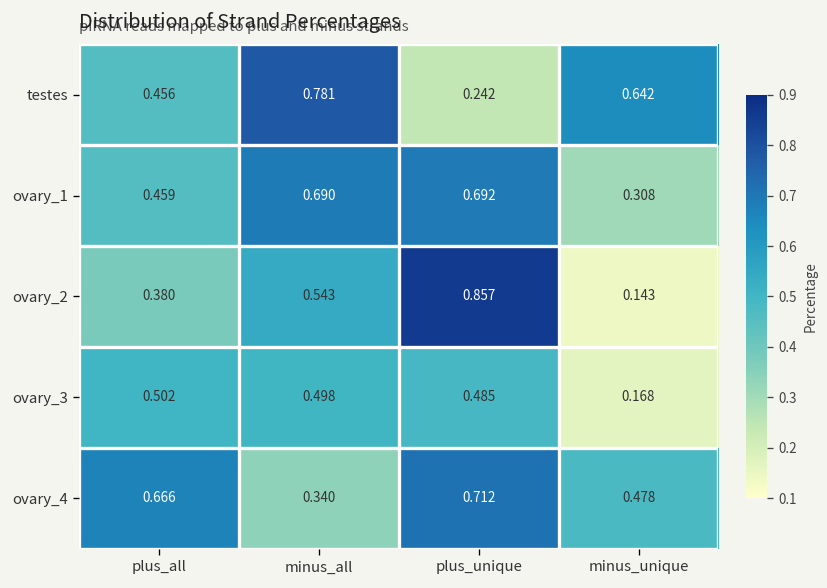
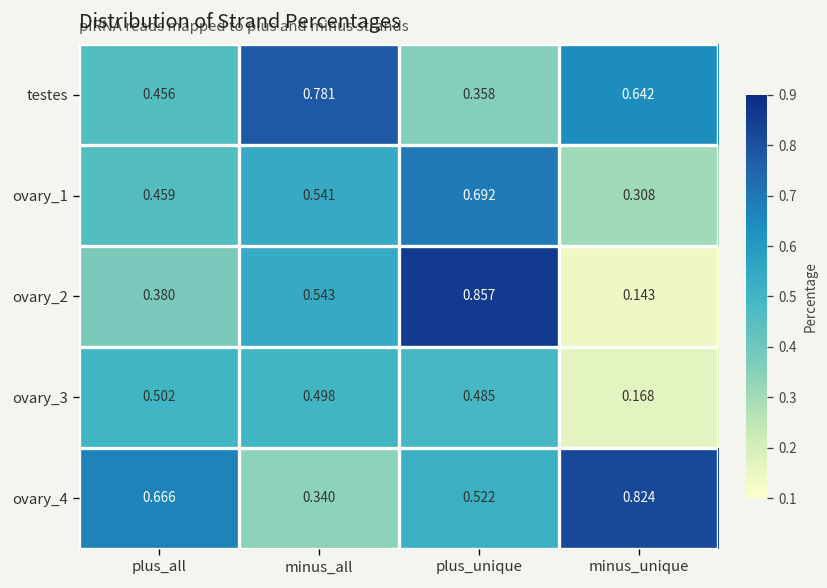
  {
    "testes": {
      "plus_all": 0.456,
      "minus_all": 0.781,
-     "plus_unique": 0.242,
+     "plus_unique": 0.358,
      "minus_unique": 0.642
    },
    "ovary_1": {
      "plus_all": 0.459,
-     "minus_all": 0.690,
+     "minus_all": 0.541,
      "plus_unique": 0.692,
      "minus_unique": 0.308
    },
    "ovary_2": {
      "plus_all": 0.380,
      "minus_all": 0.543,
      "plus_unique": 0.857,
      "minus_unique": 0.143
    },
    "ovary_3": {
      "plus_all": 0.502,
      "minus_all": 0.498,
      "plus_unique": 0.485,
      "minus_unique": 0.168
    },
    "ovary_4": {
      "plus_all": 0.666,
      "minus_all": 0.340,
-     "plus_unique": 0.712,
-     "minus_unique": 0.478
+     "plus_unique": 0.522,
+     "minus_unique": 0.824
    }
  }
